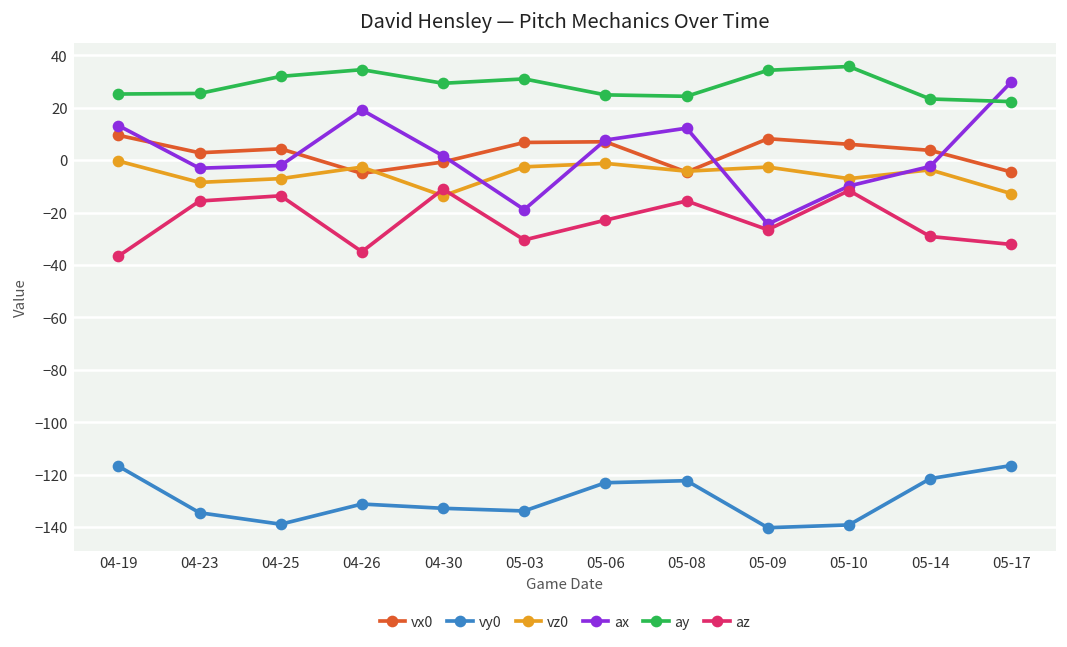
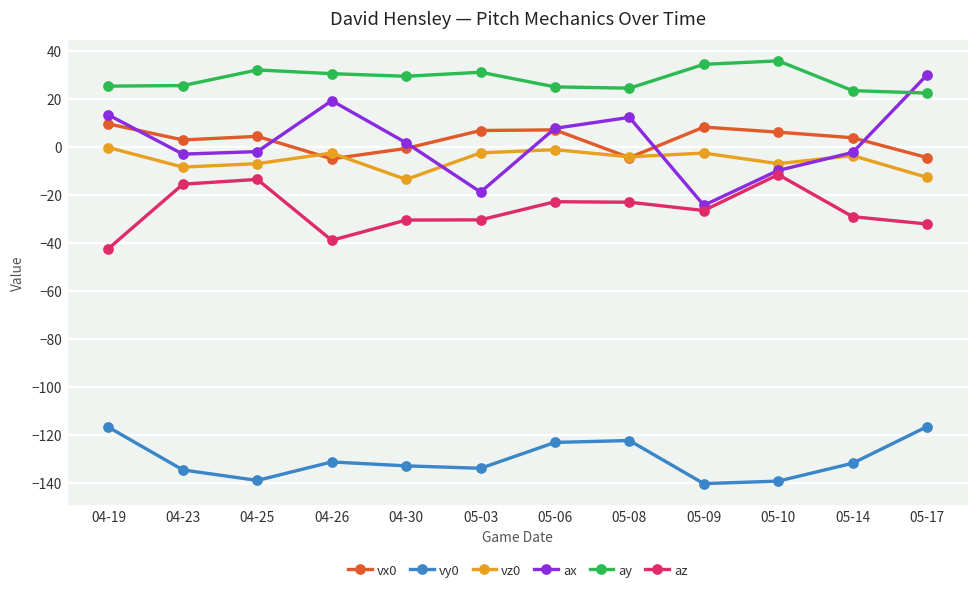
  {
    "vx0": {
      "04-19": 9,
      "04-23": 3,
      "04-25": 4,
      "04-26": -5,
      "04-30": -1,
      "05-03": 7,
      "05-09": 8,
      "05-10": 6,
      "05-14": 4,
      "05-17": -5
    },
    "vy0": {
      "04-19": -117,
      "04-23": -135,
      "04-25": -139,
      "04-26": -131,
      "04-30": -133,
      "05-03": -134,
      "05-06": -123,
      "05-08": -122,
      "05-09": -140,
      "05-10": -139,
-     "05-14": -122,
+     "05-14": -132,
      "05-17": -117
    },
    "vz0": {
      "04-19": 0,
      "04-23": -9,
      "04-25": -7,
      "04-26": -3,
      "04-30": -14,
      "05-03": -3,
      "05-06": -1,
      "05-09": -3,
      "05-10": -7,
      "05-14": -4,
      "05-17": -13
    },
    "ax": {
      "04-19": 13,
      "04-23": -3,
      "04-25": -2,
      "04-26": 19,
      "04-30": 2,
      "05-03": -19,
      "05-08": 12,
      "05-09": -24,
      "05-10": -10,
      "05-14": -2,
      "05-17": 30
    },
    "ay": {
      "04-19": 25,
      "04-23": 25,
      "04-25": 32,
-     "04-26": 35,
+     "04-26": 30,
      "04-30": 29,
      "05-03": 31,
      "05-06": 25,
      "05-08": 24,
      "05-09": 34,
      "05-10": 36,
      "05-14": 23,
      "05-17": 22
    },
    "az": {
-     "04-19": -37,
+     "04-19": -42,
      "04-23": -16,
      "04-25": -14,
-     "04-26": -35,
-     "04-30": -11,
+     "04-26": -39,
+     "04-30": -31,
      "05-03": -30,
      "05-06": -23,
-     "05-08": -16,
+     "05-08": -23,
      "05-09": -27,
      "05-10": -12,
      "05-14": -29,
      "05-17": -32
    }
  }
